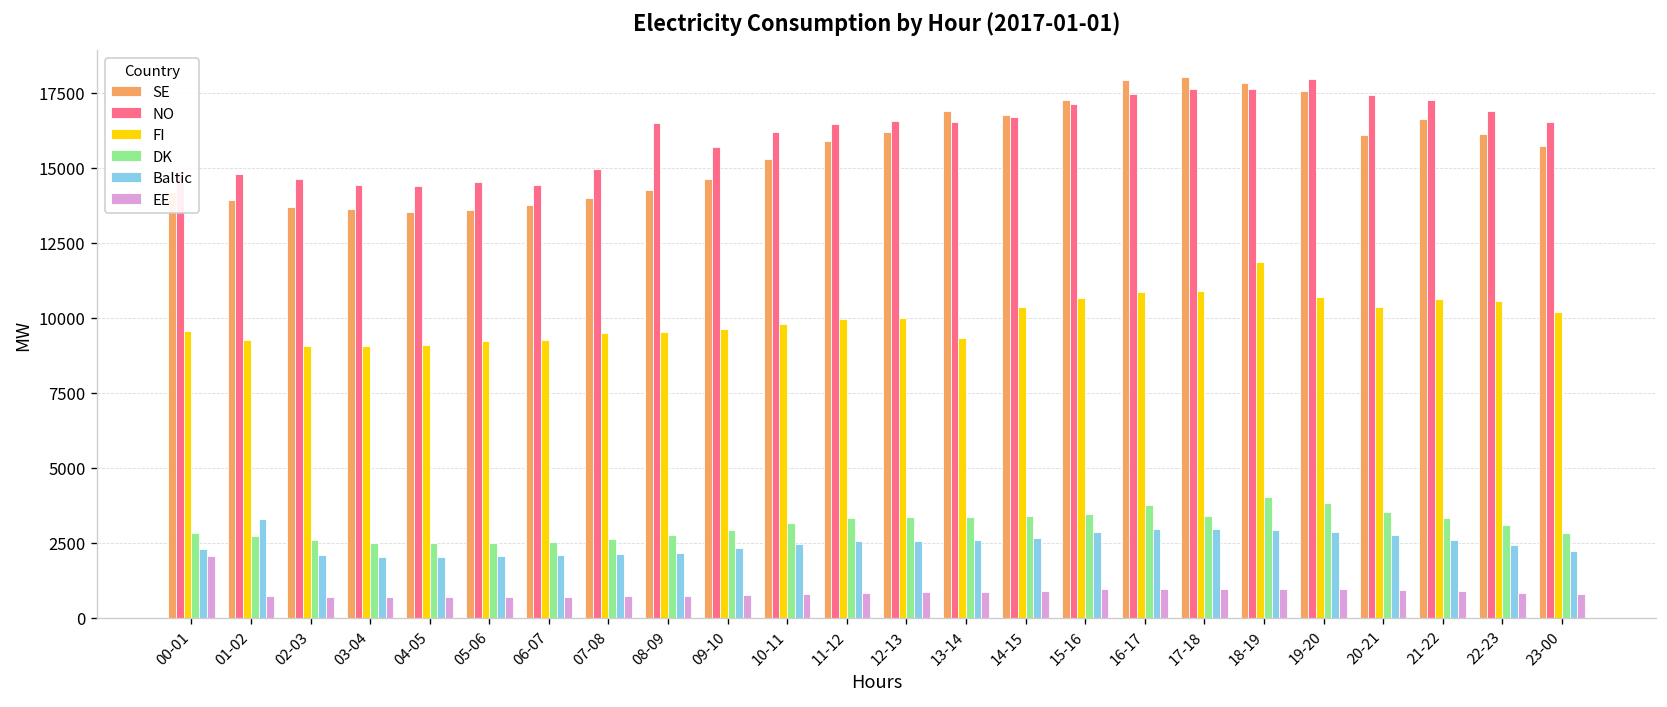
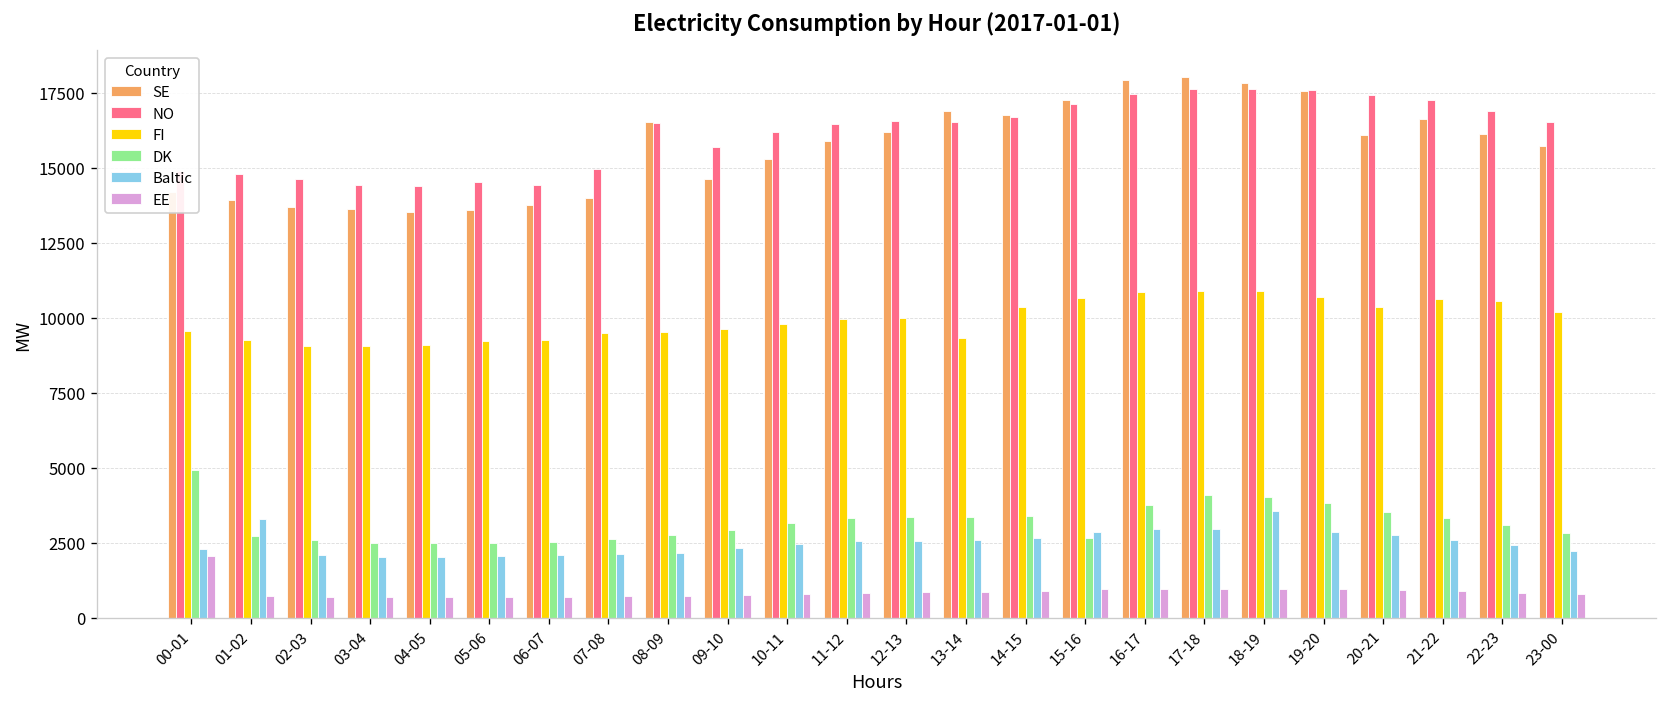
  {
    "SE": {
      "01-02": 13900,
      "02-03": 13700,
      "03-04": 13600,
      "04-05": 13500,
      "05-06": 13600,
      "06-07": 13700,
      "07-08": 14000,
-     "08-09": 14300,
+     "08-09": 16500,
      "09-10": 14600,
      "10-11": 15300,
      "11-12": 15900,
      "12-13": 16200,
      "13-14": 16900,
      "14-15": 16800,
      "15-16": 17300,
      "16-17": 17900,
      "17-18": 18000,
      "18-19": 17800,
      "19-20": 17600,
      "20-21": 16100,
      "21-22": 16600,
      "22-23": 16100,
      "23-00": 15700
    },
    "NO": {
      "01-02": 14800,
      "02-03": 14600,
      "03-04": 14400,
      "04-05": 14400,
      "05-06": 14500,
      "06-07": 14400,
      "07-08": 15000,
      "08-09": 16500,
      "09-10": 15700,
      "10-11": 16200,
      "11-12": 16400,
      "12-13": 16600,
      "13-14": 16500,
      "14-15": 16700,
      "15-16": 17100,
      "16-17": 17500,
      "17-18": 17600,
      "18-19": 17600,
-     "19-20": 18000,
+     "19-20": 17600,
      "20-21": 17400,
      "21-22": 17300,
      "22-23": 16900,
      "23-00": 16500
    },
    "FI": {
      "00-01": 9600,
      "01-02": 9300,
      "02-03": 9100,
      "03-04": 9100,
      "04-05": 9100,
      "05-06": 9200,
      "06-07": 9300,
      "07-08": 9500,
      "08-09": 9500,
      "09-10": 9600,
      "10-11": 9800,
      "11-12": 10000,
      "12-13": 10000,
      "13-14": 9300,
      "14-15": 10400,
      "15-16": 10700,
      "16-17": 10900,
      "17-18": 10900,
-     "18-19": 11900,
+     "18-19": 10900,
      "19-20": 10700,
      "20-21": 10400,
      "21-22": 10600,
      "22-23": 10500,
      "23-00": 10200
    },
    "DK": {
-     "00-01": 2800,
+     "00-01": 4900,
      "01-02": 2700,
      "02-03": 2600,
      "03-04": 2500,
      "04-05": 2500,
      "05-06": 2500,
      "06-07": 2500,
      "07-08": 2600,
      "08-09": 2800,
      "09-10": 2900,
      "10-11": 3200,
      "11-12": 3300,
      "12-13": 3400,
      "13-14": 3400,
      "14-15": 3400,
-     "15-16": 3500,
+     "15-16": 2700,
      "16-17": 3800,
-     "17-18": 3400,
+     "17-18": 4100,
      "18-19": 4000,
      "19-20": 3800,
      "20-21": 3500,
      "21-22": 3300,
      "22-23": 3100,
      "23-00": 2800
    },
    "Baltic": {
      "00-01": 2300,
      "01-02": 3300,
      "02-03": 2100,
      "03-04": 2000,
      "04-05": 2000,
      "05-06": 2100,
      "06-07": 2100,
      "07-08": 2100,
      "08-09": 2200,
      "09-10": 2300,
      "10-11": 2500,
      "11-12": 2500,
      "12-13": 2600,
      "13-14": 2600,
      "14-15": 2700,
      "15-16": 2900,
      "16-17": 3000,
      "17-18": 3000,
-     "18-19": 2900,
+     "18-19": 3600,
      "19-20": 2900,
      "20-21": 2800,
      "21-22": 2600,
      "22-23": 2400,
      "23-00": 2200
    },
    "EE": {
      "00-01": 2100,
      "01-02": 700,
      "02-03": 700,
      "03-04": 700,
      "04-05": 700,
      "05-06": 700,
      "06-07": 700,
      "07-08": 700,
      "08-09": 700,
      "09-10": 800,
      "10-11": 800,
      "11-12": 800,
      "12-13": 800,
      "13-14": 900,
      "14-15": 900,
      "15-16": 1000,
      "16-17": 1000,
      "17-18": 1000,
      "18-19": 1000,
      "19-20": 900,
      "20-21": 900,
      "21-22": 900,
      "22-23": 800,
      "23-00": 800
    }
  }
